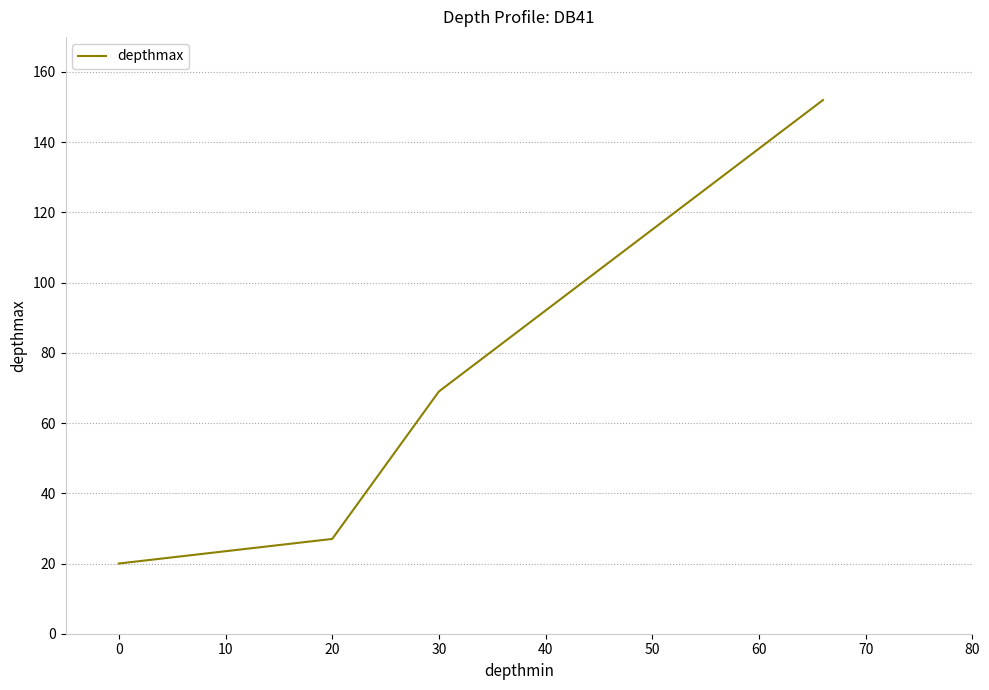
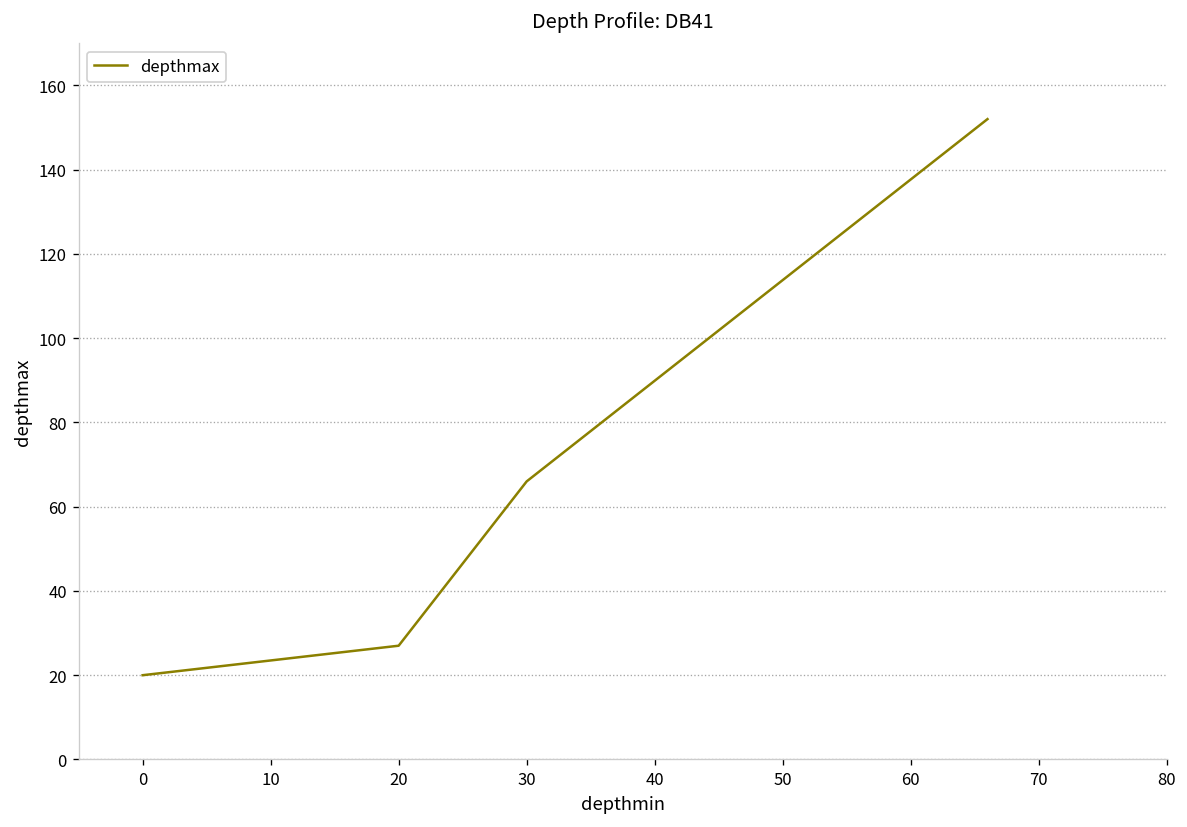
  {
    "0": 20,
    "20": 27,
-   "30": 69
+   "30": 66
  }
